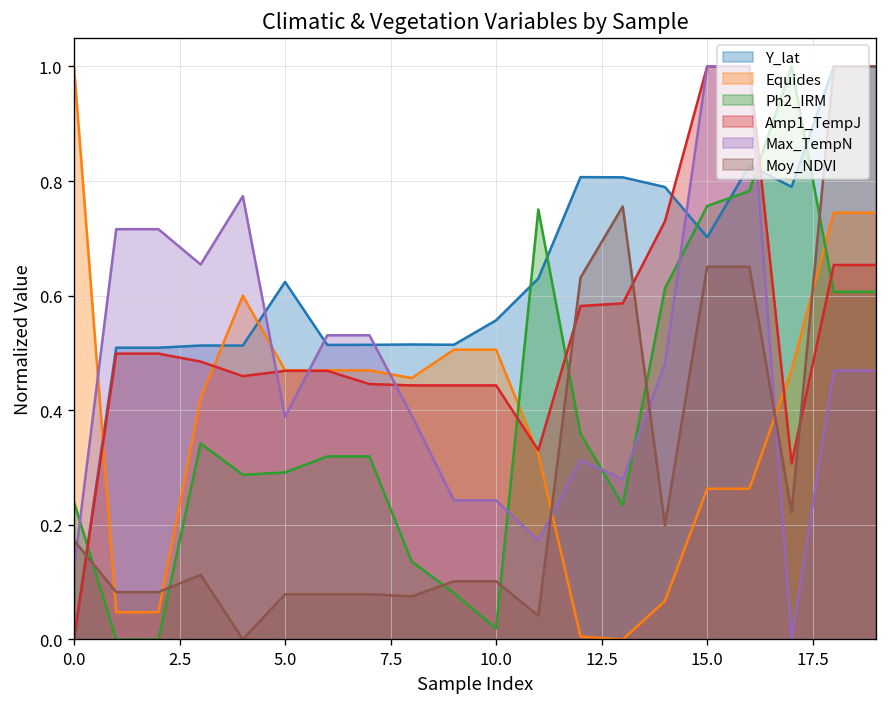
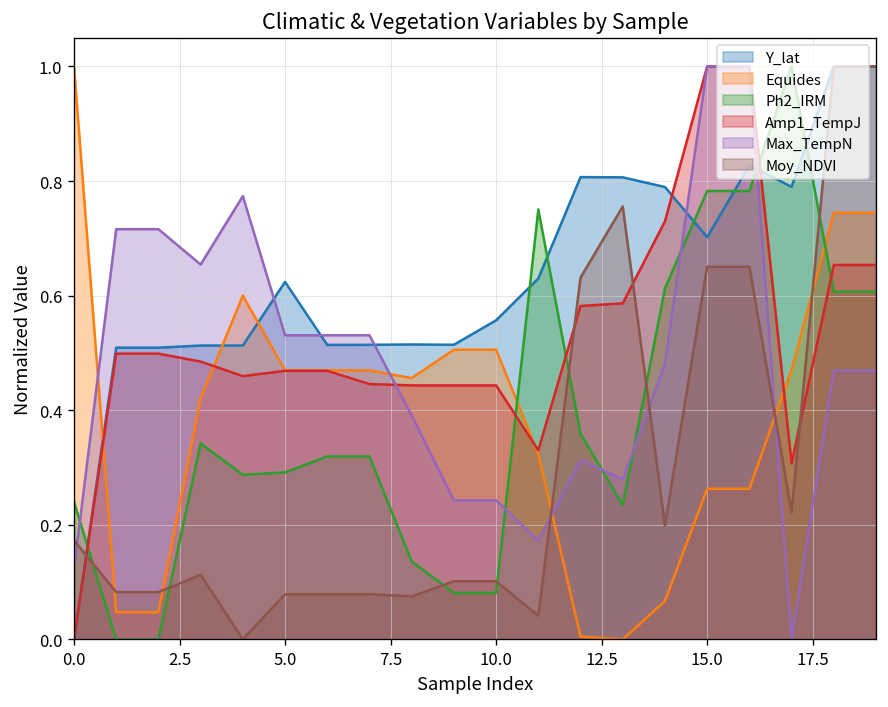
  {
    "Y_lat": {
      "5.0": 0.62,
      "10.0": 0.56,
      "15.0": 0.70
    },
    "Ph2_IRM": {
      "0.0": 0.24,
      "5.0": 0.29,
-     "10.0": 0.02,
-     "15.0": 0.76
+     "10.0": 0.08,
+     "15.0": 0.78
    },
    "Max_TempN": {
      "0.0": 0.12,
-     "5.0": 0.39,
+     "5.0": 0.53,
      "10.0": 0.24
    }
  }
